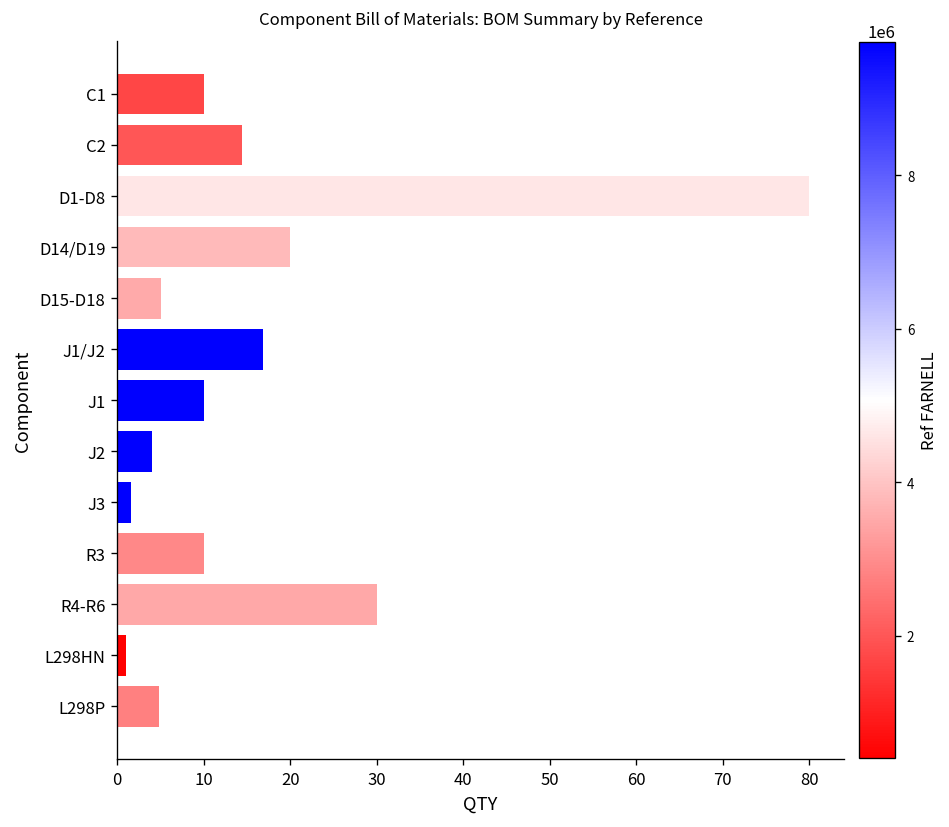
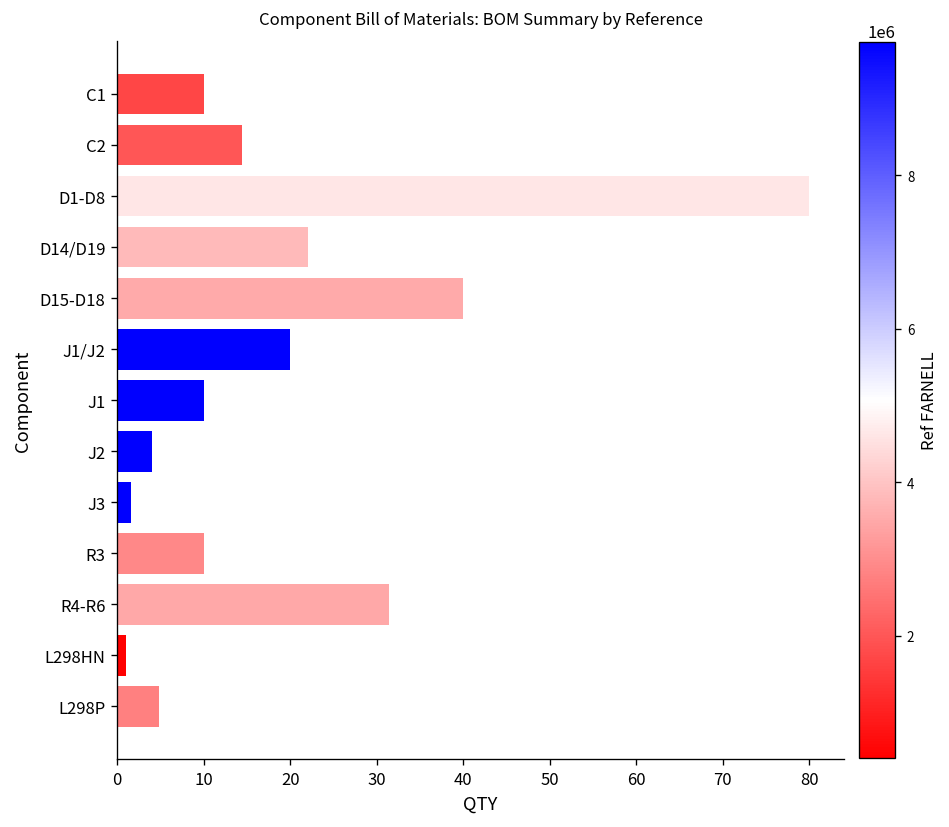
  {
    "C1": 10,
    "C2": 14,
    "D1-D8": 80,
-   "D14/D19": 20,
-   "D15-D18": 5,
-   "J1/J2": 17,
+   "D14/D19": 22,
+   "D15-D18": 40,
+   "J1/J2": 20,
    "J1": 10,
    "J2": 4,
    "J3": 2,
    "R3": 10,
-   "R4-R6": 30,
+   "R4-R6": 31,
    "L298HN": 1,
    "L298P": 5
  }
